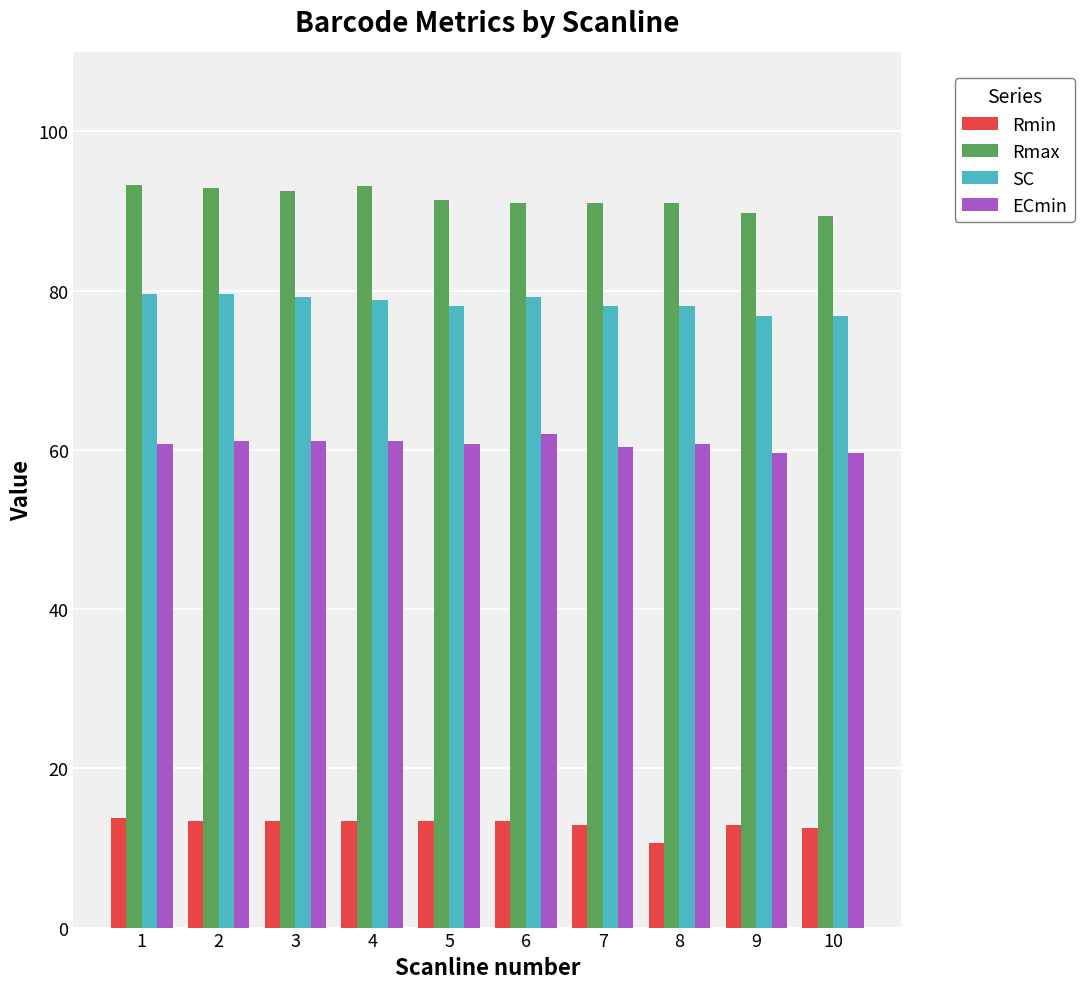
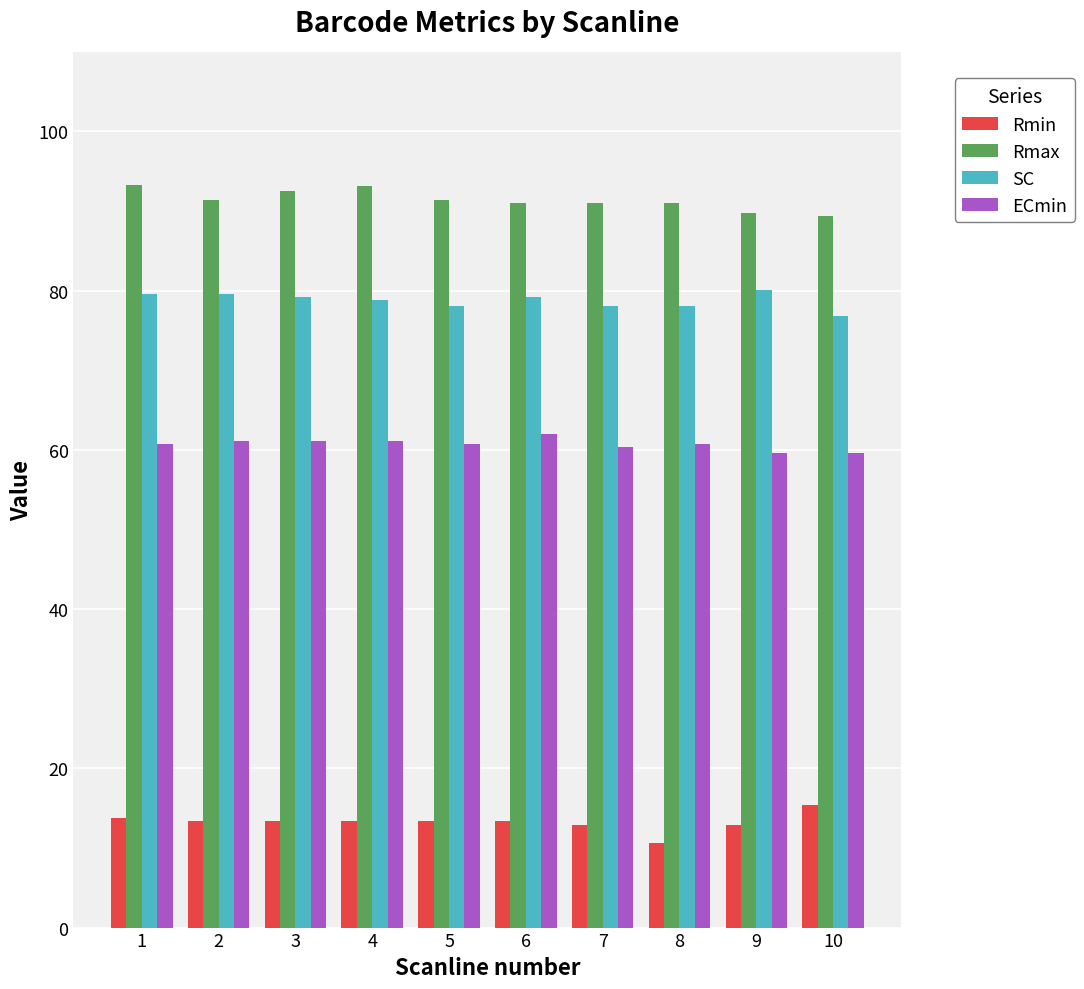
  {
    "Rmin": {
      "1": 14,
      "2": 13,
      "3": 13,
      "4": 13,
      "5": 13,
      "6": 13,
      "7": 13,
      "8": 11,
      "9": 13,
-     "10": 13
+     "10": 15
    },
    "Rmax": {
      "1": 93,
-     "2": 93,
+     "2": 91,
      "3": 93,
      "4": 93,
      "5": 91,
      "6": 91,
      "7": 91,
      "8": 91,
      "9": 90,
      "10": 89
    },
    "SC": {
      "1": 80,
      "2": 80,
      "3": 79,
      "4": 79,
      "5": 78,
      "6": 79,
      "7": 78,
      "8": 78,
-     "9": 77,
+     "9": 80,
      "10": 77
    },
    "ECmin": {
      "1": 61,
      "2": 61,
      "3": 61,
      "4": 61,
      "5": 61,
      "6": 62,
      "7": 60,
      "8": 61,
      "9": 60,
      "10": 60
    }
  }
